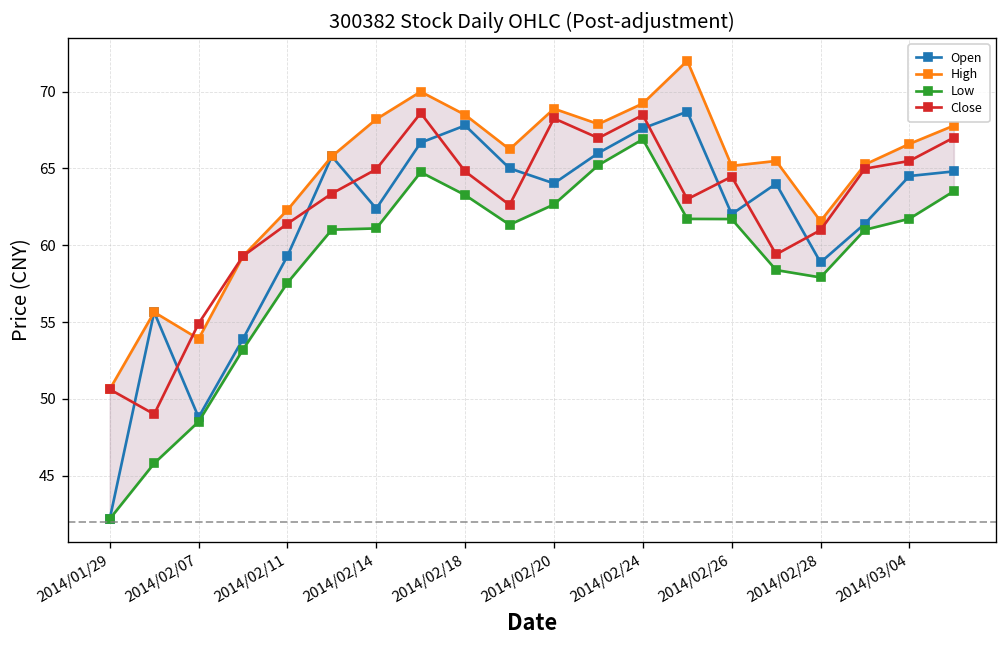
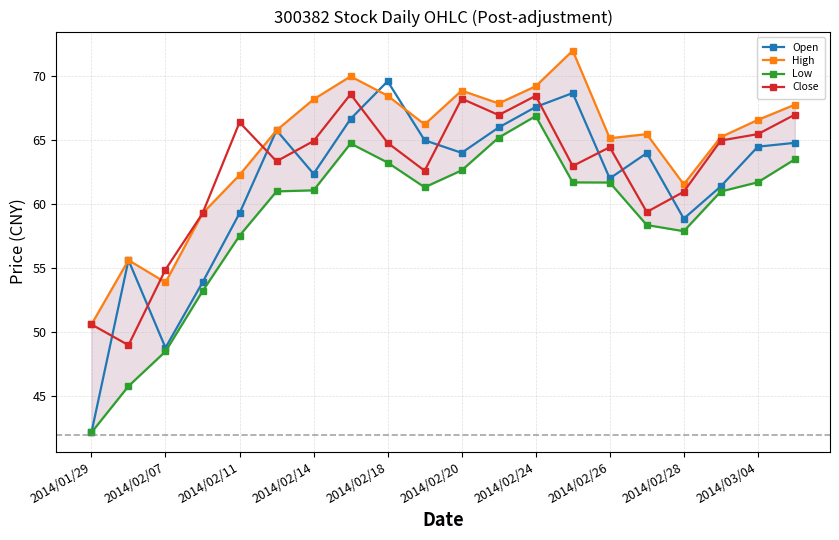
  {
    "Open": {
      "2014/02/07": 48.8,
      "2014/02/11": 59.3,
      "2014/02/14": 62.4,
-     "2014/02/18": 67.8,
+     "2014/02/18": 69.6,
      "2014/02/20": 64.0,
      "2014/02/24": 67.6,
      "2014/02/26": 62.0,
      "2014/02/28": 58.9,
      "2014/03/04": 64.5
    },
    "High": {
      "2014/02/07": 53.9,
      "2014/02/11": 62.3,
      "2014/02/14": 68.2,
      "2014/02/18": 68.5,
      "2014/02/20": 68.9,
      "2014/02/24": 69.2,
      "2014/02/26": 65.2,
      "2014/02/28": 61.6,
      "2014/03/04": 66.6
    },
    "Low": {
      "2014/02/07": 48.5,
      "2014/02/11": 57.6,
      "2014/02/14": 61.1,
      "2014/02/18": 63.3,
      "2014/02/20": 62.7,
      "2014/02/24": 66.9,
      "2014/02/26": 61.7,
      "2014/02/28": 57.9,
      "2014/03/04": 61.7
    },
    "Close": {
      "2014/02/07": 54.9,
-     "2014/02/11": 61.4,
+     "2014/02/11": 66.4,
      "2014/02/14": 64.9,
      "2014/02/18": 64.8,
      "2014/02/20": 68.3,
      "2014/02/24": 68.5,
      "2014/02/26": 64.5,
      "2014/02/28": 61.0,
      "2014/03/04": 65.5
    }
  }
